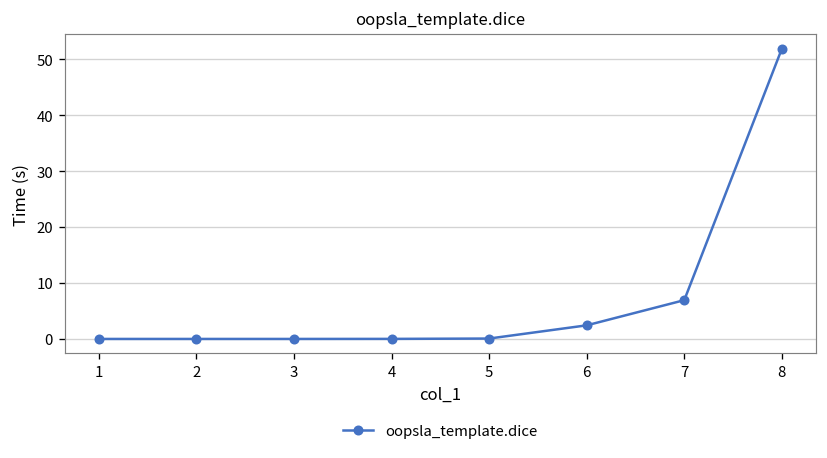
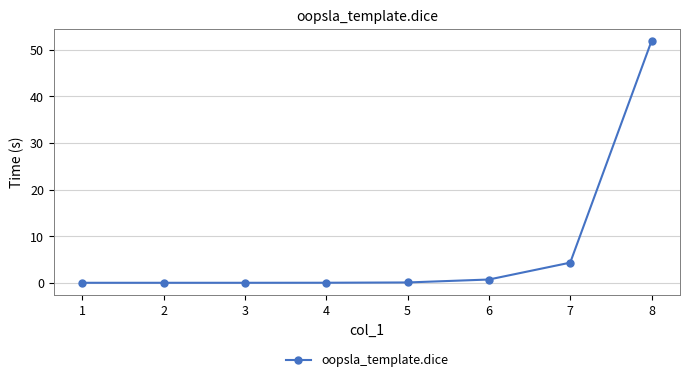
  {
    "1": 0,
    "2": 0,
    "3": 0,
    "4": 0,
    "5": 0,
-   "6": 2,
-   "7": 7,
+   "6": 1,
+   "7": 4,
    "8": 52
  }
